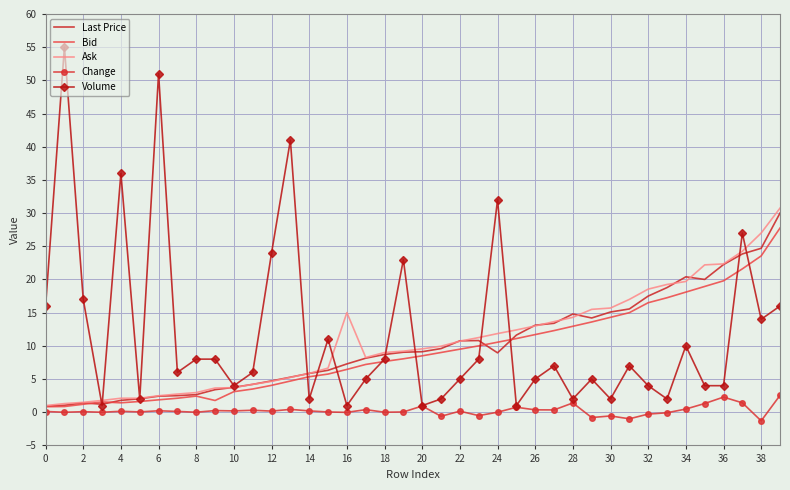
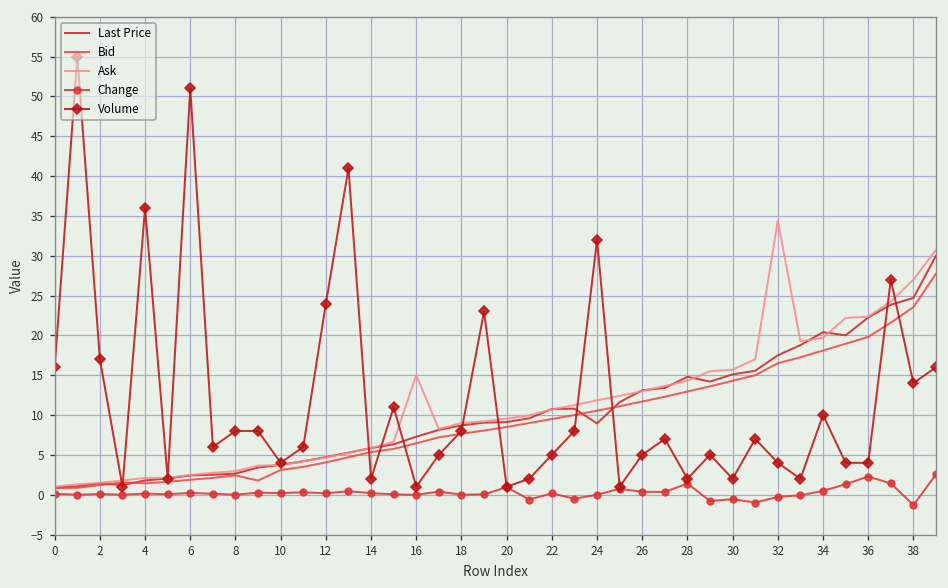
  {
    "Ask": {
      "16": 15,
      "20": 10,
      "24": 12,
      "28": 14,
      "30": 16,
-     "32": 19,
+     "32": 34,
      "34": 20,
      "38": 27
    }
  }
